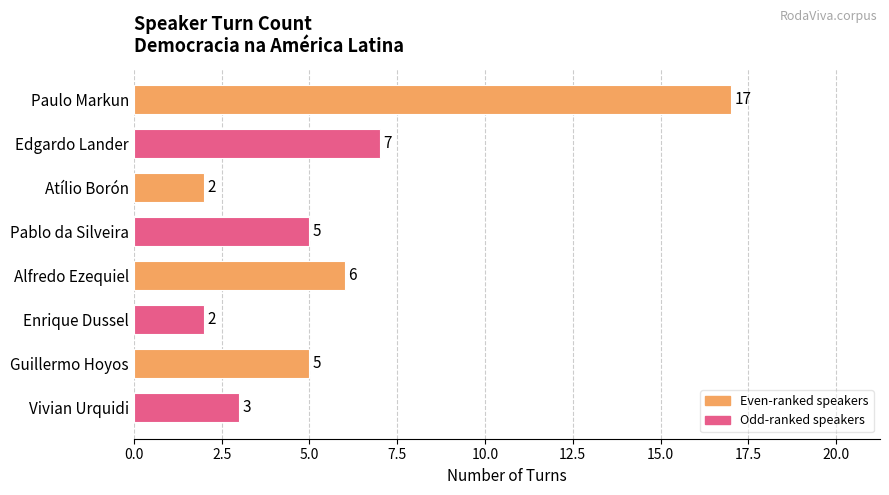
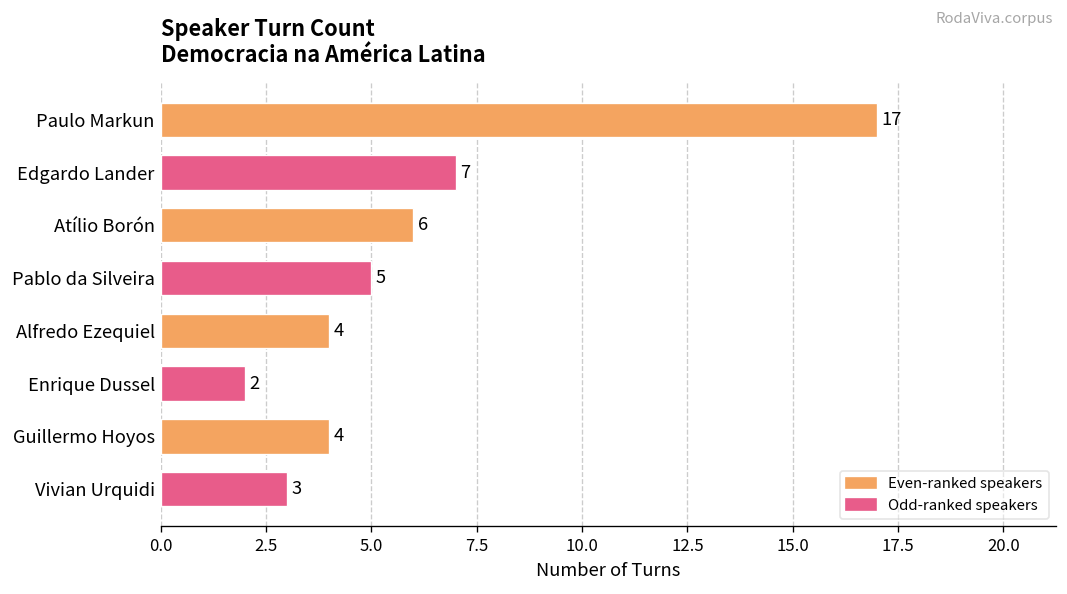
  {
    "Paulo Markun": 17,
    "Edgardo Lander": 7,
-   "Atílio Borón": 2,
+   "Atílio Borón": 6,
    "Pablo da Silveira": 5,
-   "Alfredo Ezequiel": 6,
+   "Alfredo Ezequiel": 4,
    "Enrique Dussel": 2,
-   "Guillermo Hoyos": 5,
+   "Guillermo Hoyos": 4,
    "Vivian Urquidi": 3
  }
